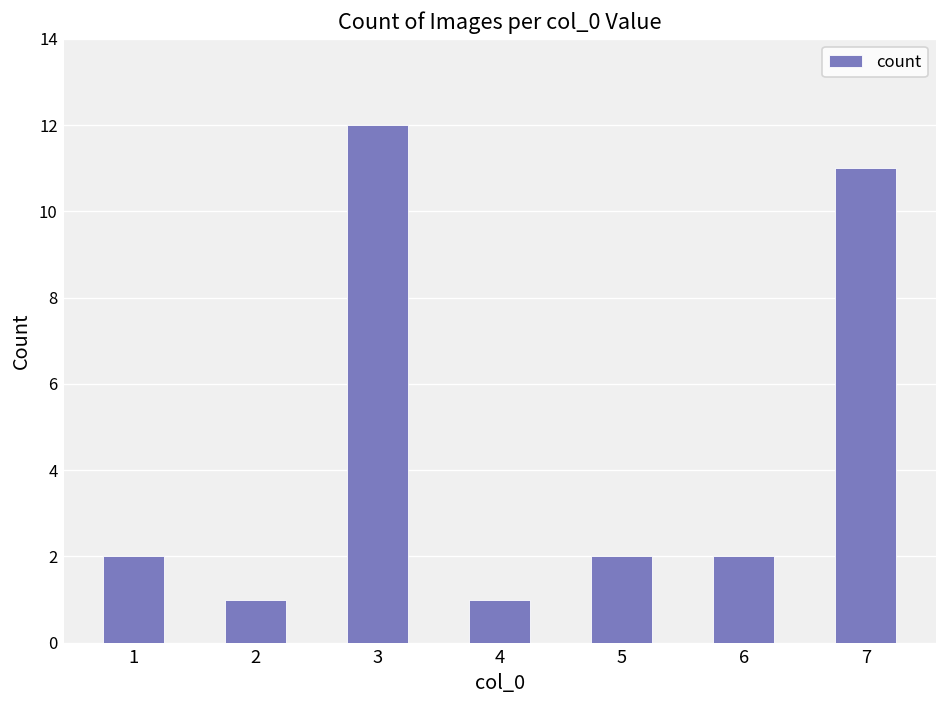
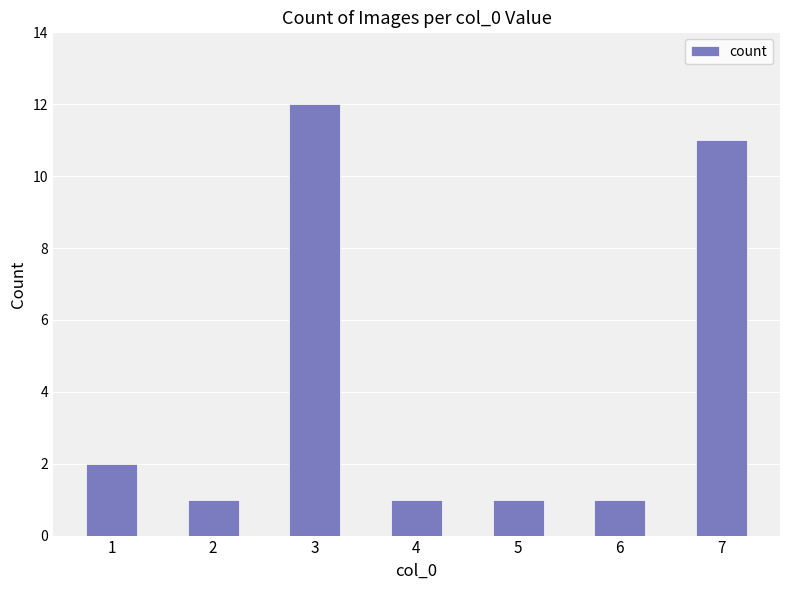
  {
    "1": 2,
    "2": 1,
    "3": 12,
    "4": 1,
-   "5": 2,
-   "6": 2,
+   "5": 1,
+   "6": 1,
    "7": 11
  }
